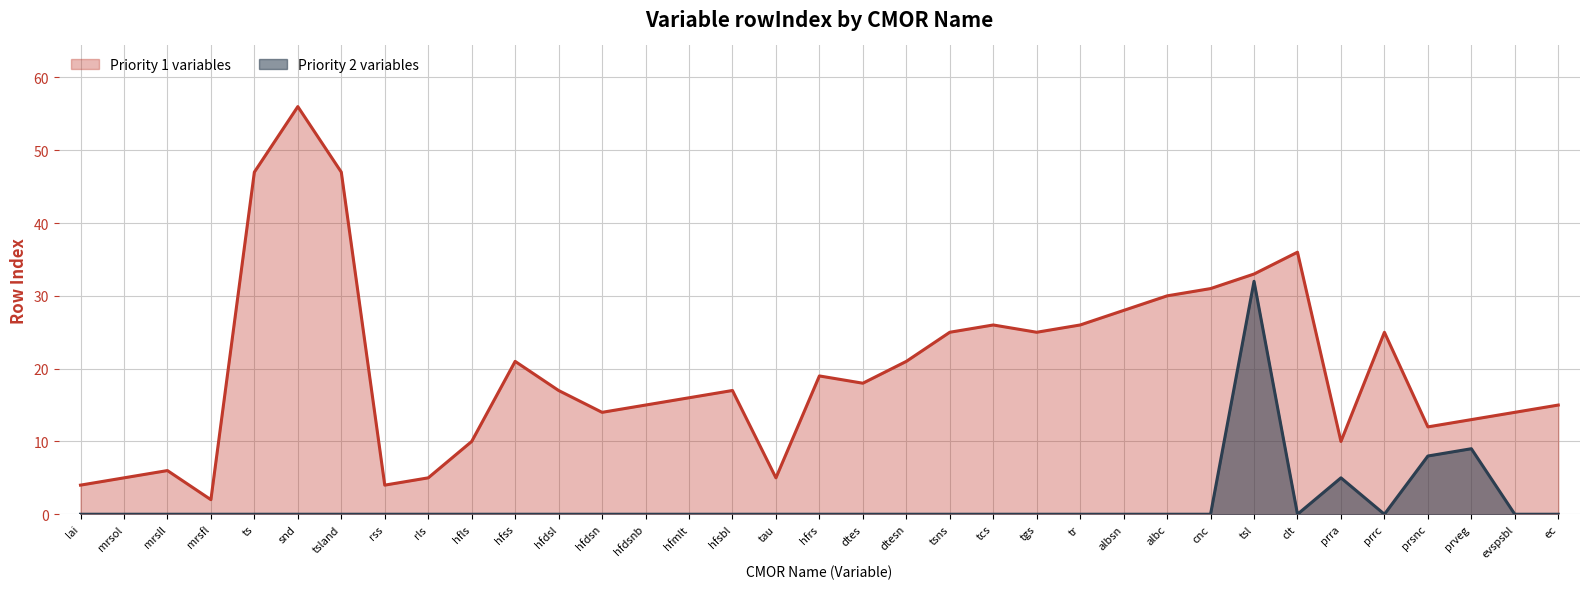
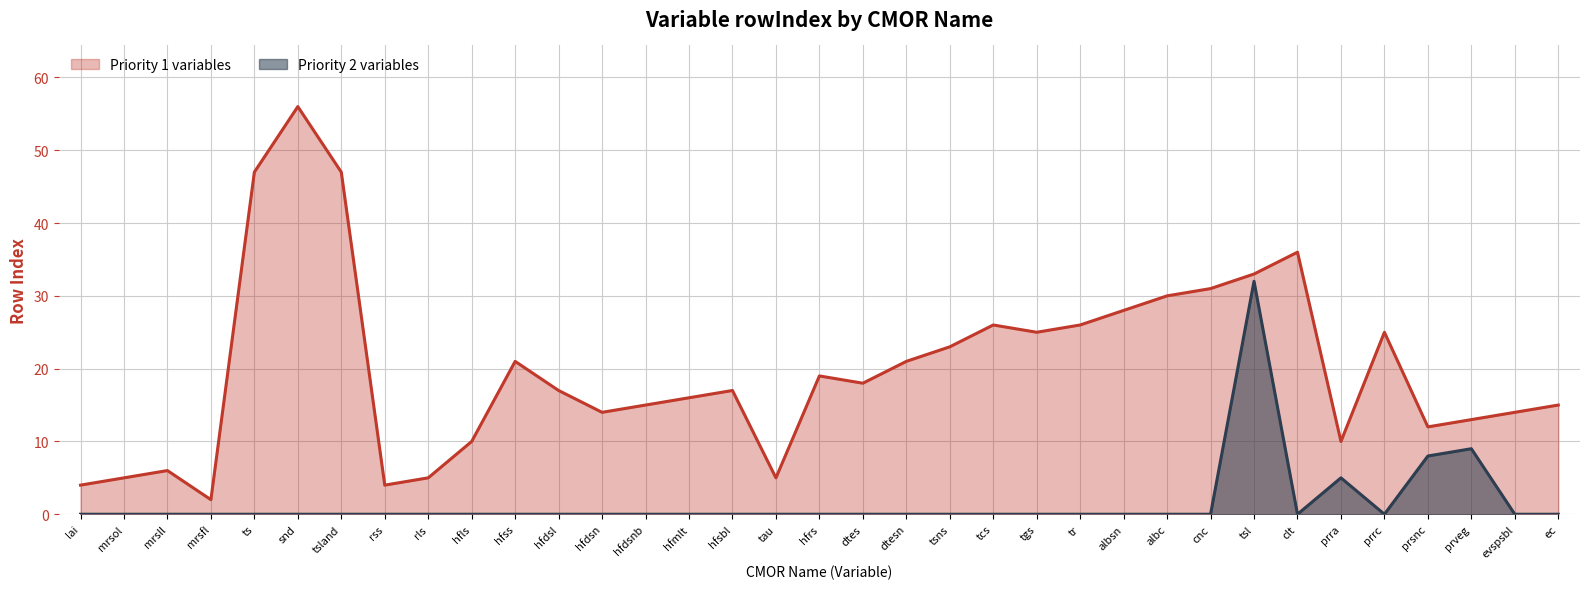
  {
    "Priority 1 variables": {
      "lai": 4,
      "mrsol": 5,
      "mrsll": 6,
      "mrsfl": 2,
      "ts": 47,
      "snd": 56,
      "tsland": 47,
      "rss": 4,
      "rls": 5,
      "hfls": 10,
      "hfss": 21,
      "hfdsl": 17,
      "hfdsn": 14,
      "hfdsnb": 15,
      "hfmlt": 16,
      "hfsbl": 17,
      "tau": 5,
      "hfrs": 19,
      "dtes": 18,
      "dtesn": 21,
-     "tsns": 25,
+     "tsns": 23,
      "tcs": 26,
      "tgs": 25,
      "tr": 26,
      "albsn": 28,
      "albc": 30,
      "cnc": 31,
      "tsl": 33,
      "clt": 36,
      "prra": 10,
      "prrc": 25,
      "prsnc": 12,
      "prveg": 13,
      "evspsbl": 14,
      "ec": 15
    },
    "Priority 2 variables": {
      "lai": 0,
      "mrsol": 0,
      "mrsll": 0,
      "mrsfl": 0,
      "ts": 0,
      "snd": 0,
      "tsland": 0,
      "rss": 0,
      "rls": 0,
      "hfls": 0,
      "hfss": 0,
      "hfdsl": 0,
      "hfdsn": 0,
      "hfdsnb": 0,
      "hfmlt": 0,
      "hfsbl": 0,
      "tau": 0,
      "hfrs": 0,
      "dtes": 0,
      "dtesn": 0,
      "tsns": 0,
      "tcs": 0,
      "tgs": 0,
      "tr": 0,
      "albsn": 0,
      "albc": 0,
      "cnc": 0,
      "tsl": 32,
      "clt": 0,
      "prra": 5,
      "prrc": 0,
      "prsnc": 8,
      "prveg": 9,
      "evspsbl": 0,
      "ec": 0
    }
  }
